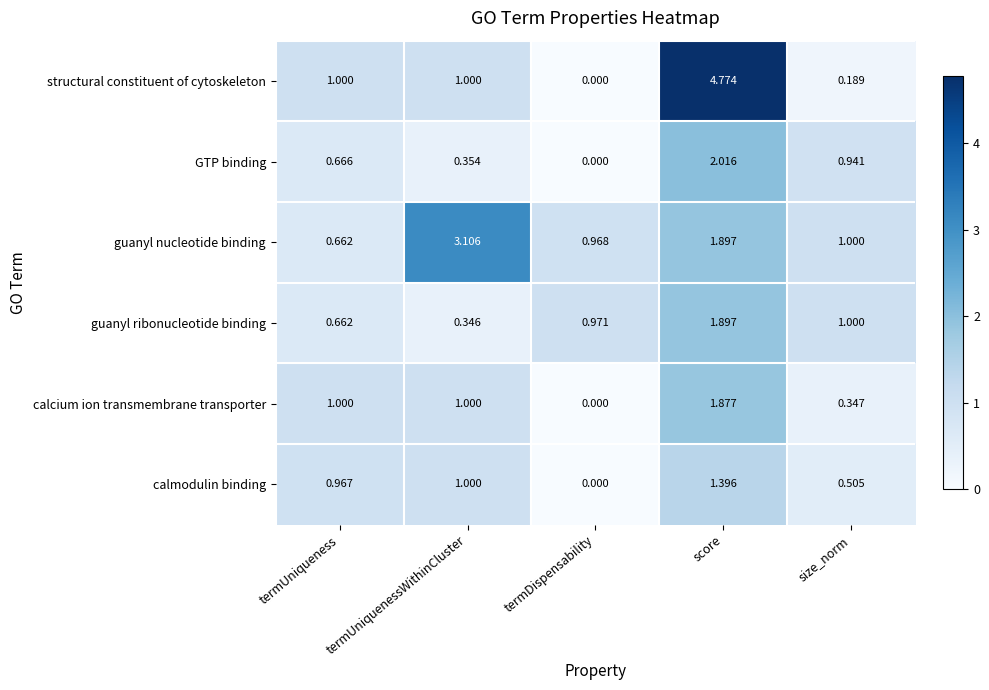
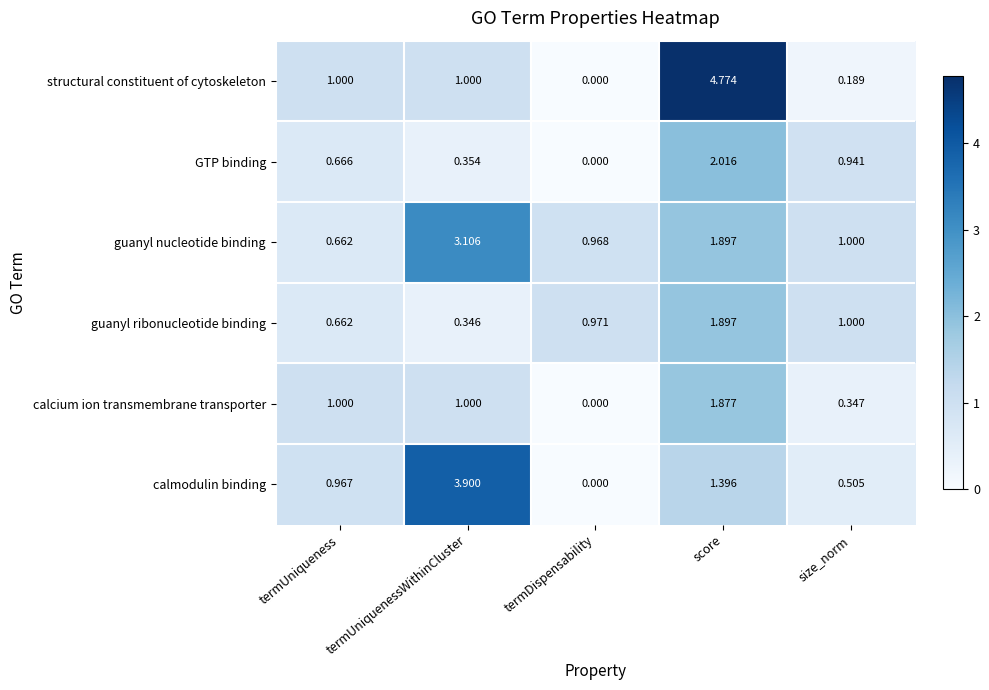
  {
    "structural constituent of cytoskeleton": {
      "termUniqueness": 1.000,
      "termUniquenessWithinCluster": 1.000,
      "termDispensability": 0.000,
      "score": 4.774,
      "size_norm": 0.189
    },
    "GTP binding": {
      "termUniqueness": 0.666,
      "termUniquenessWithinCluster": 0.354,
      "termDispensability": 0.000,
      "score": 2.016,
      "size_norm": 0.941
    },
    "guanyl nucleotide binding": {
      "termUniqueness": 0.662,
      "termUniquenessWithinCluster": 3.106,
      "termDispensability": 0.968,
      "score": 1.897,
      "size_norm": 1.000
    },
    "guanyl ribonucleotide binding": {
      "termUniqueness": 0.662,
      "termUniquenessWithinCluster": 0.346,
      "termDispensability": 0.971,
      "score": 1.897,
      "size_norm": 1.000
    },
    "calcium ion transmembrane transporter": {
      "termUniqueness": 1.000,
      "termUniquenessWithinCluster": 1.000,
      "termDispensability": 0.000,
      "score": 1.877,
      "size_norm": 0.347
    },
    "calmodulin binding": {
      "termUniqueness": 0.967,
-     "termUniquenessWithinCluster": 1.000,
+     "termUniquenessWithinCluster": 3.900,
      "termDispensability": 0.000,
      "score": 1.396,
      "size_norm": 0.505
    }
  }
